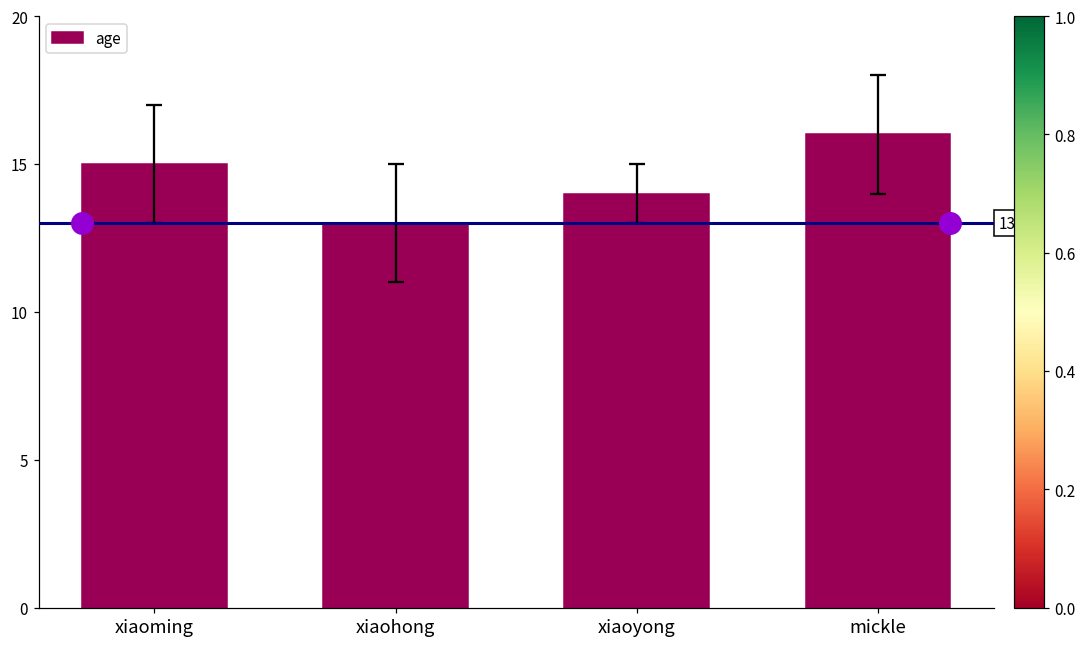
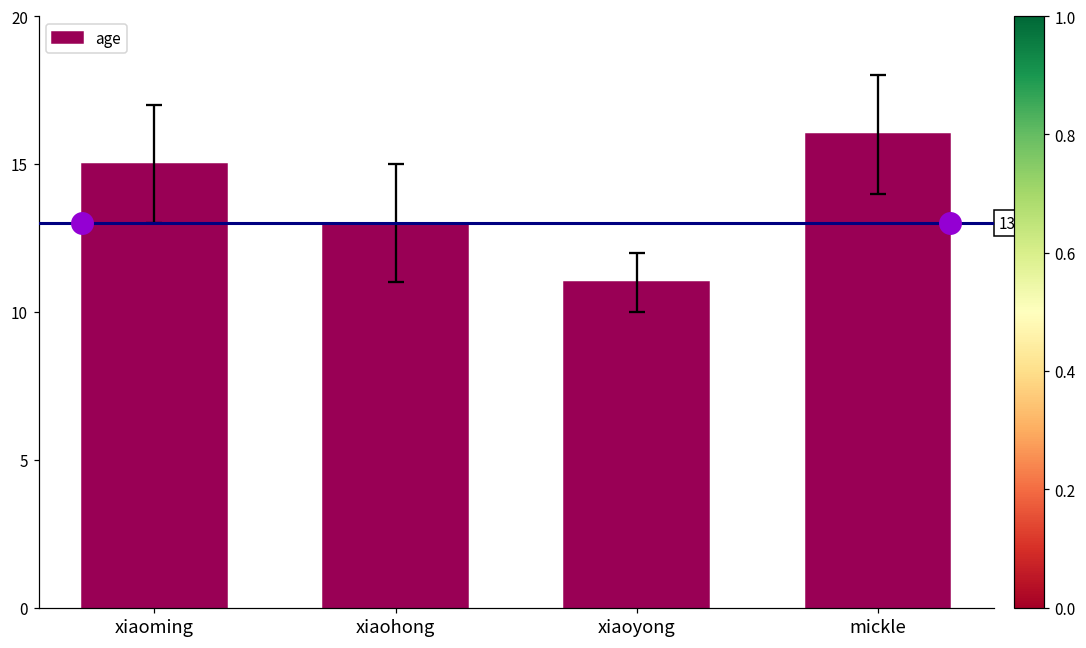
  {
    "age": {
      "xiaoming": 15,
      "xiaohong": 13,
-     "xiaoyong": 14,
+     "xiaoyong": 11,
      "mickle": 16
    }
  }
